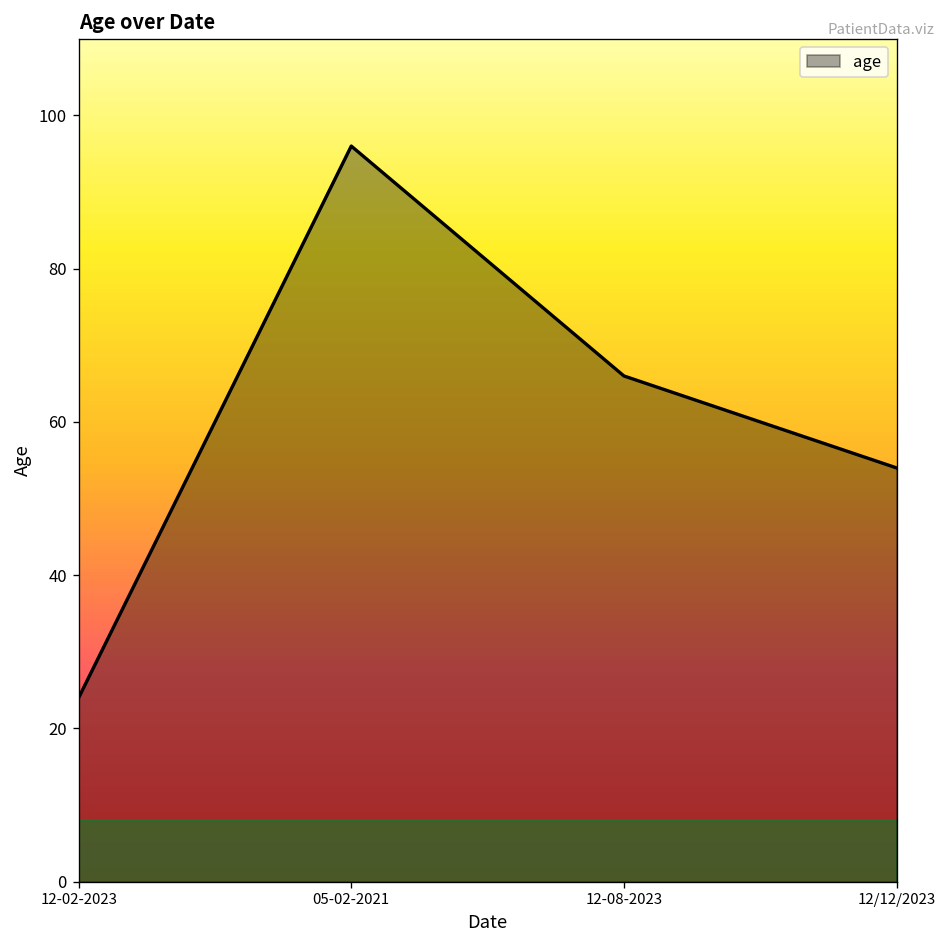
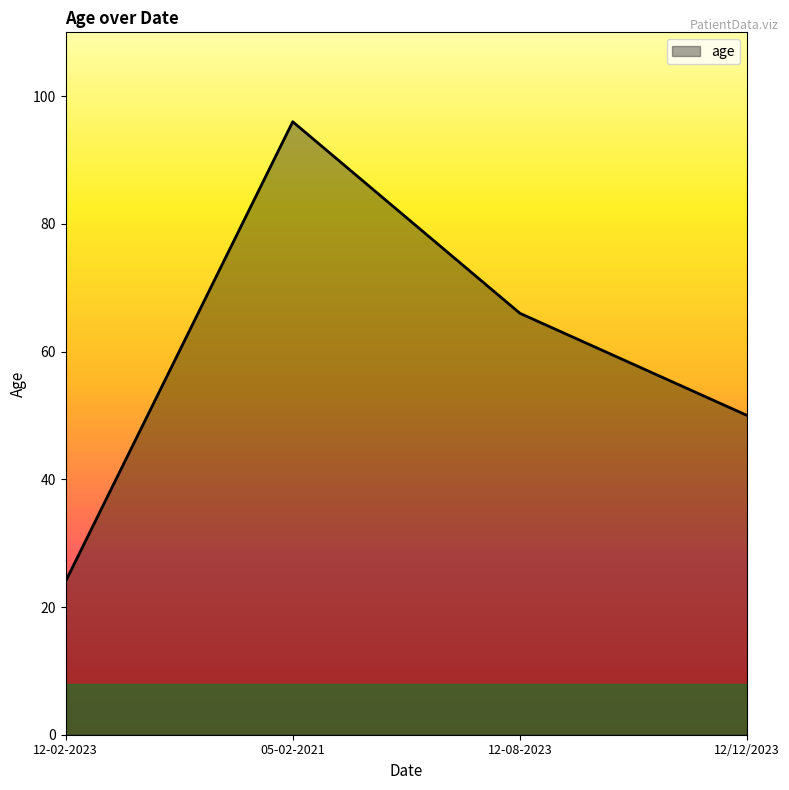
  {
    "12-02-2023": 24,
    "05-02-2021": 96,
    "12-08-2023": 66,
-   "12/12/2023": 54
+   "12/12/2023": 50
  }
